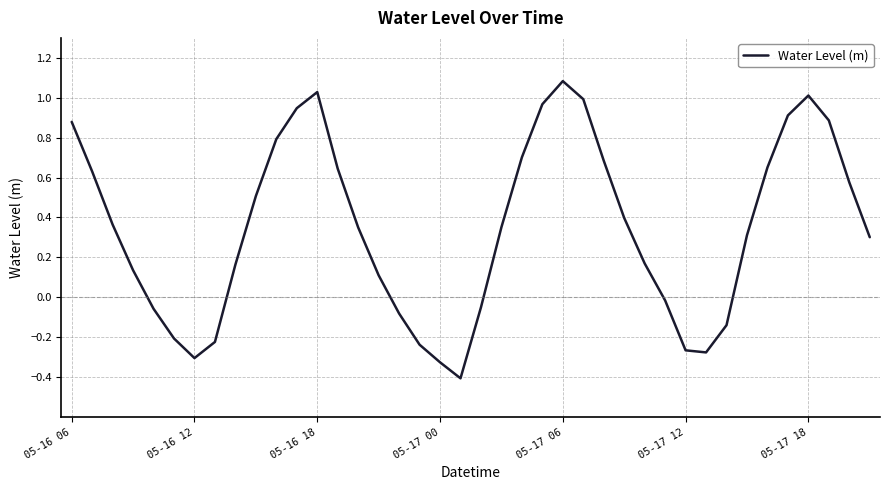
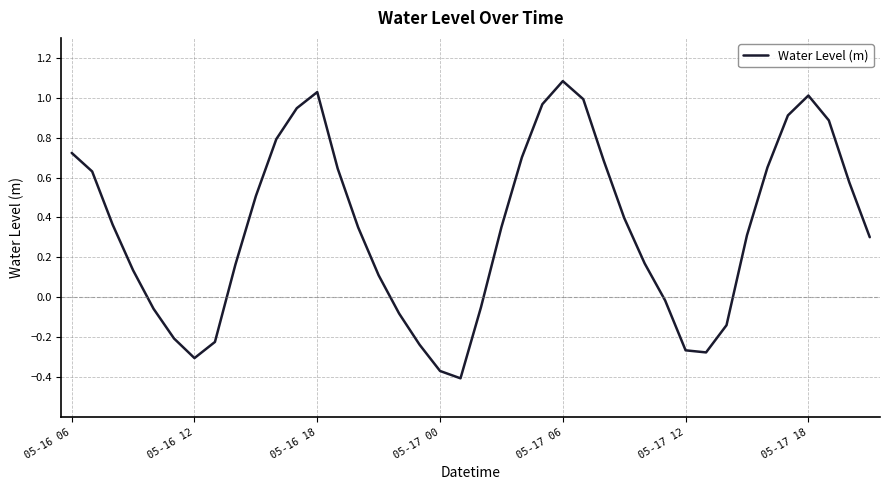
  {
-   "05-16 06": 0.88,
+   "05-16 06": 0.72,
    "05-16 12": -0.30,
    "05-16 18": 1.03,
-   "05-17 00": -0.33,
+   "05-17 00": -0.37,
    "05-17 06": 1.08,
    "05-17 12": -0.27,
    "05-17 18": 1.01
  }
